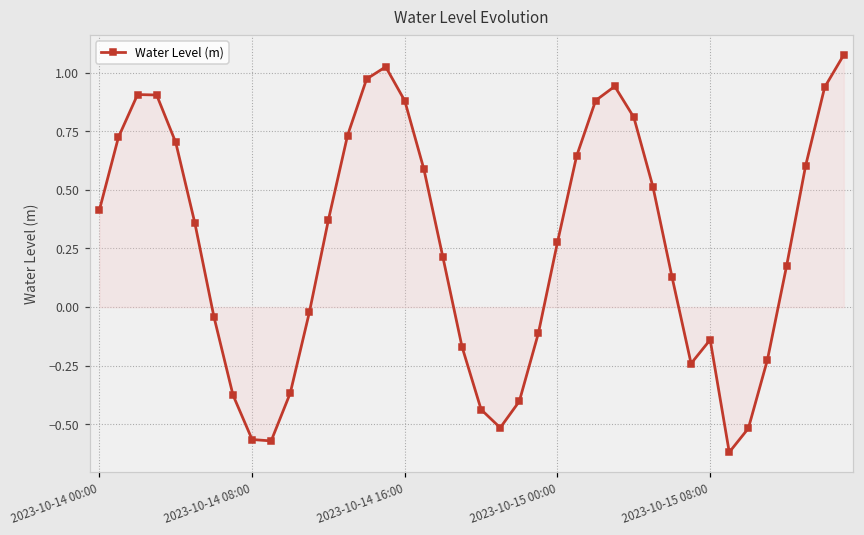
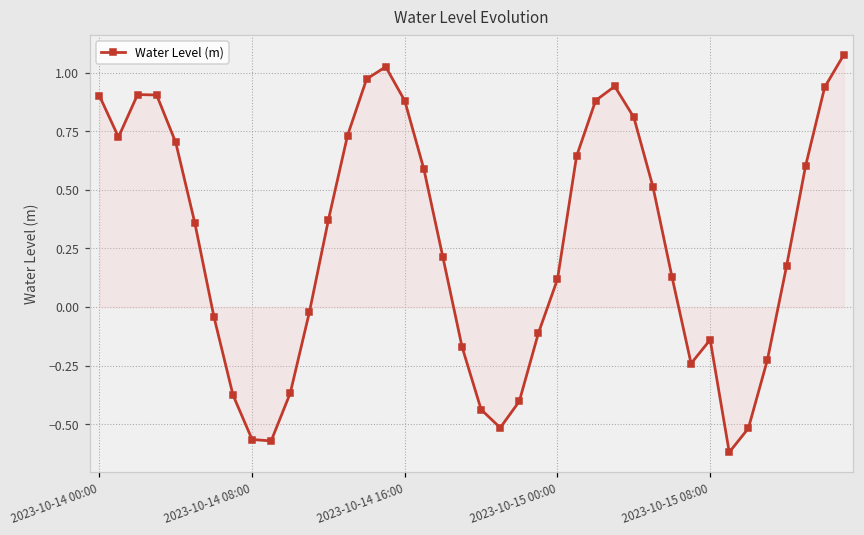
  {
    "Water Level (m)": {
-     "2023-10-14 00:00": 0.41,
+     "2023-10-14 00:00": 0.90,
      "2023-10-14 08:00": -0.56,
-     "2023-10-15 00:00": 0.28,
+     "2023-10-15 00:00": 0.12,
      "2023-10-15 08:00": -0.14
    }
  }
